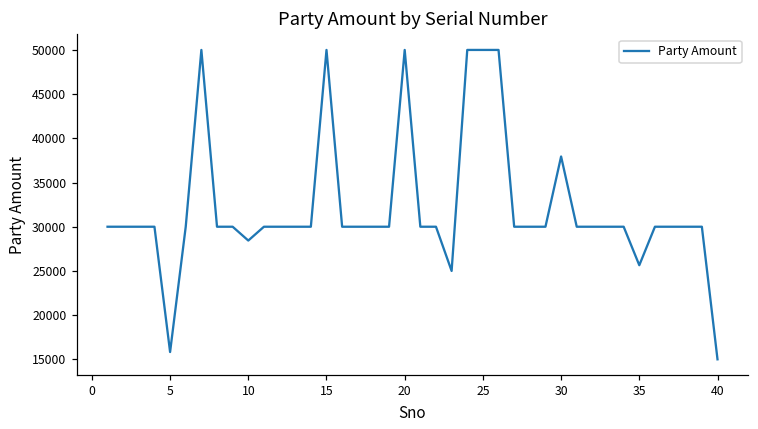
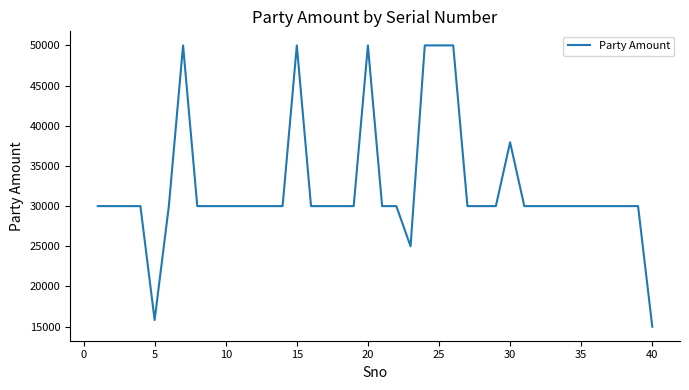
  {
    "5": 16000,
-   "10": 28000,
+   "10": 30000,
    "15": 50000,
    "20": 50000,
    "25": 50000,
    "30": 38000,
-   "35": 26000,
+   "35": 30000,
    "40": 15000
  }
